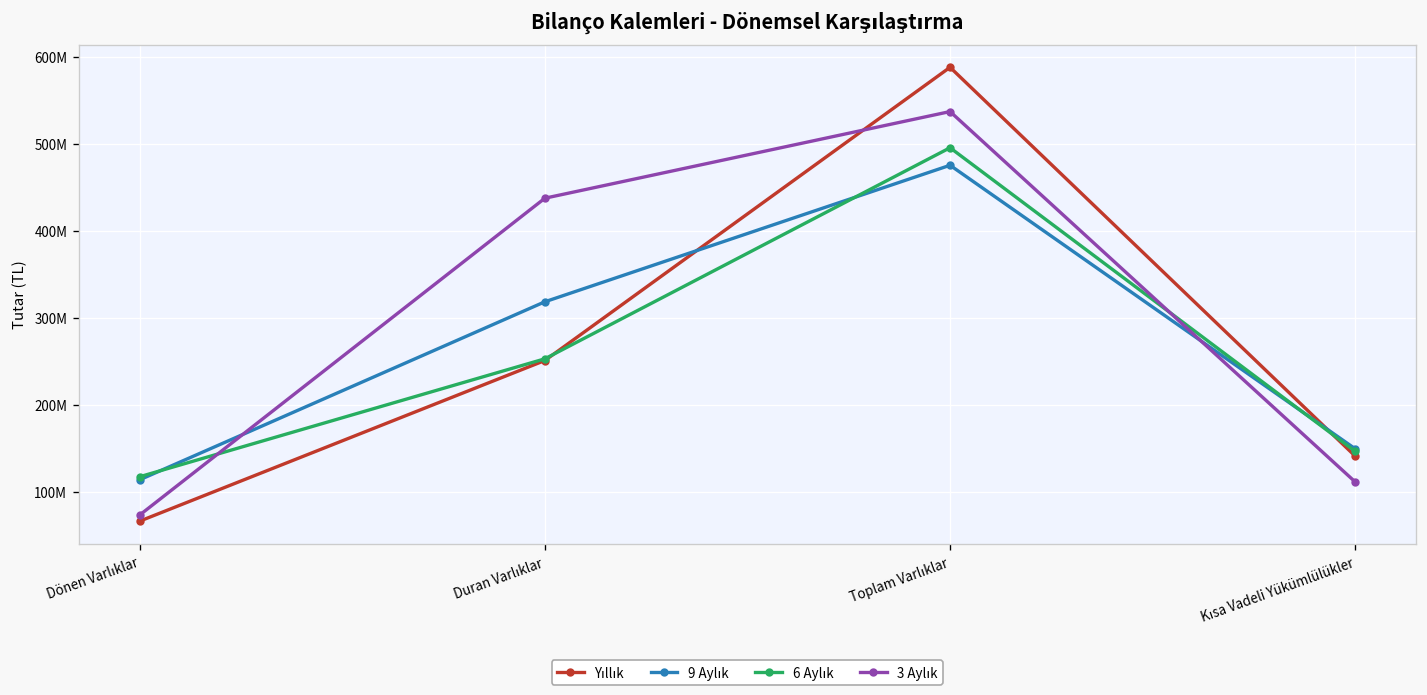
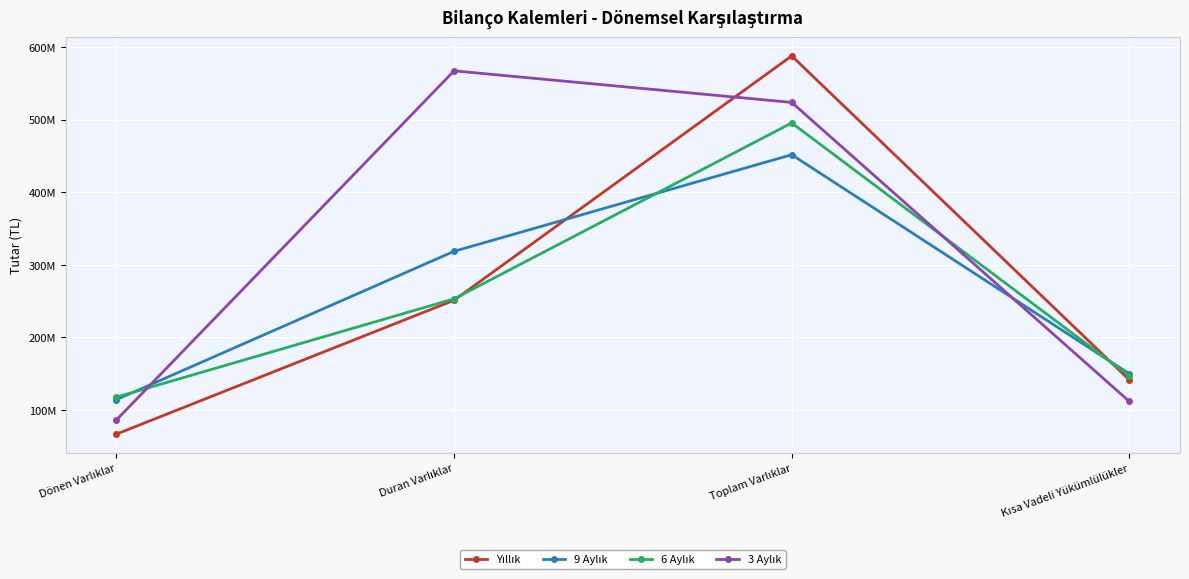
  {
    "Yıllık": {
      "Dönen Varlıklar": 70000000,
      "Toplam Varlıklar": 590000000,
      "Kısa Vadeli Yükümlülükler": 140000000
    },
    "9 Aylık": {
      "Duran Varlıklar": 320000000,
-     "Toplam Varlıklar": 480000000
+     "Toplam Varlıklar": 450000000
    },
    "6 Aylık": {
      "Toplam Varlıklar": 500000000
    },
    "3 Aylık": {
-     "Dönen Varlıklar": 70000000,
-     "Duran Varlıklar": 440000000,
-     "Toplam Varlıklar": 540000000,
+     "Dönen Varlıklar": 90000000,
+     "Duran Varlıklar": 570000000,
+     "Toplam Varlıklar": 520000000,
      "Kısa Vadeli Yükümlülükler": 110000000
    }
  }
